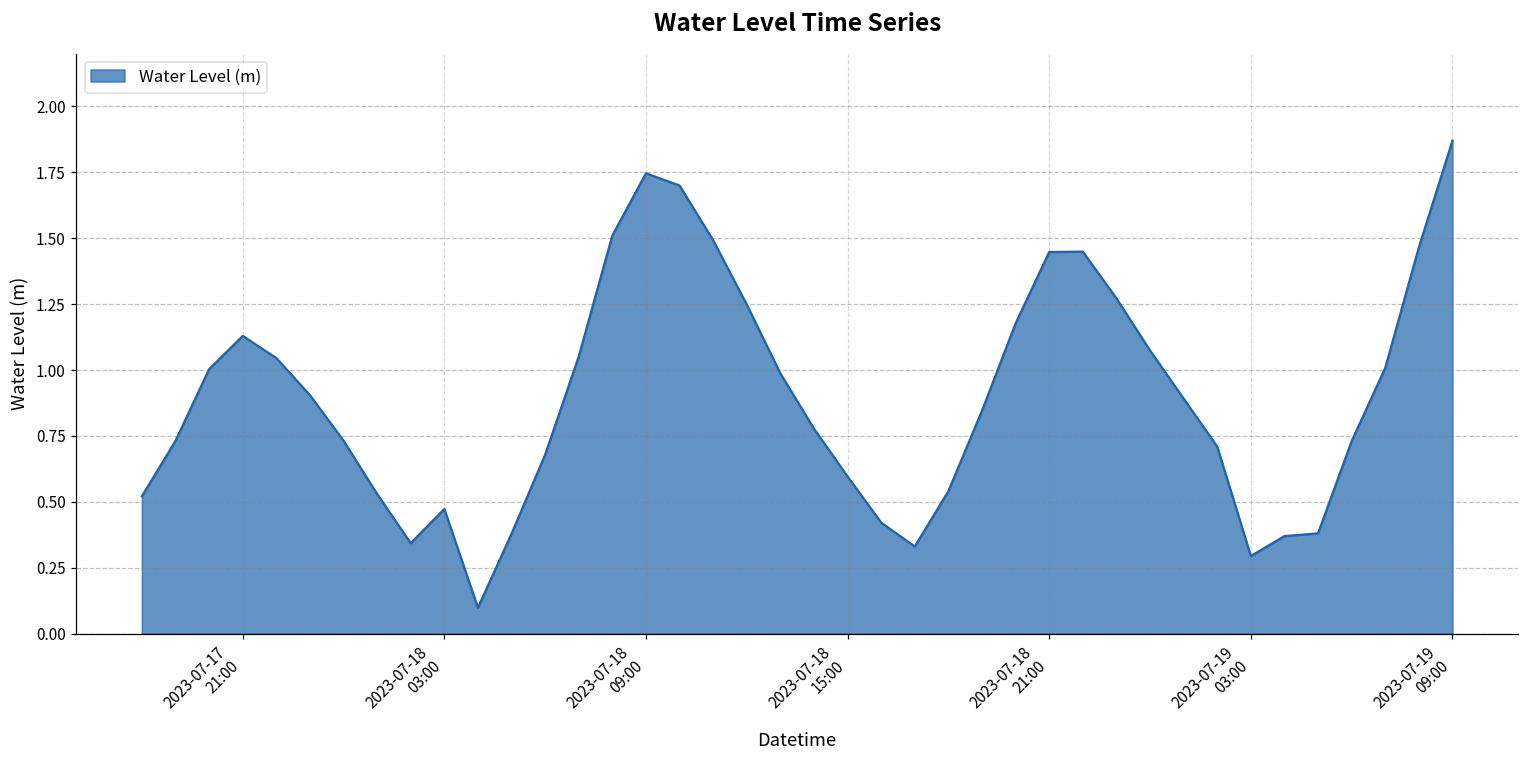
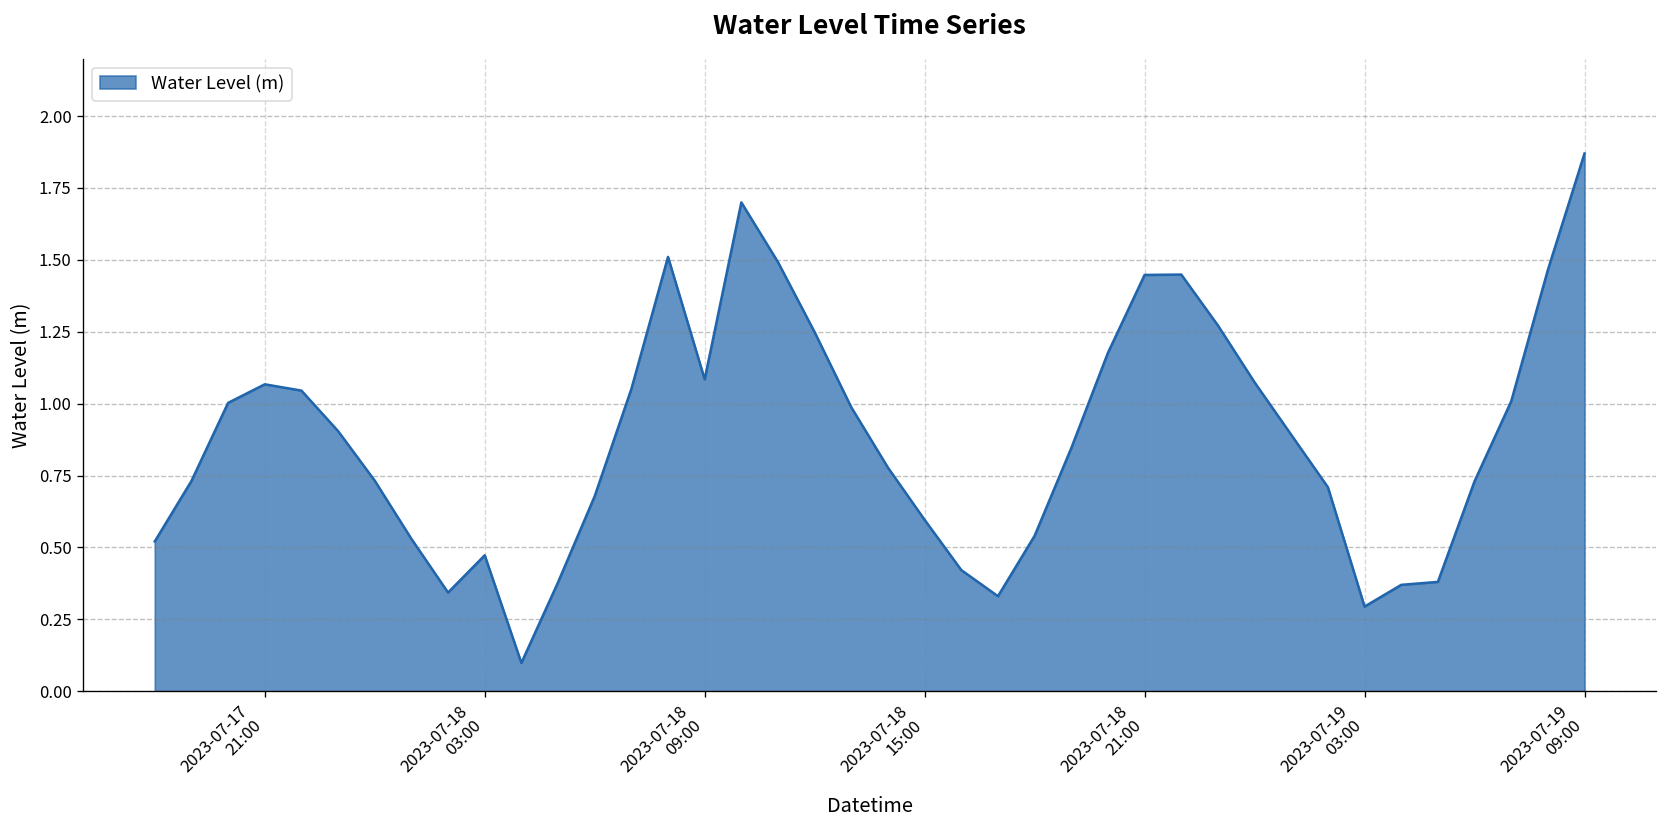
  {
-   "2023-07-17 21:00": 1.13,
+   "2023-07-17 21:00": 1.07,
    "2023-07-18 03:00": 0.47,
-   "2023-07-18 09:00": 1.75,
+   "2023-07-18 09:00": 1.08,
    "2023-07-18 15:00": 0.60,
    "2023-07-18 21:00": 1.45,
    "2023-07-19 03:00": 0.29,
    "2023-07-19 09:00": 1.87
  }
